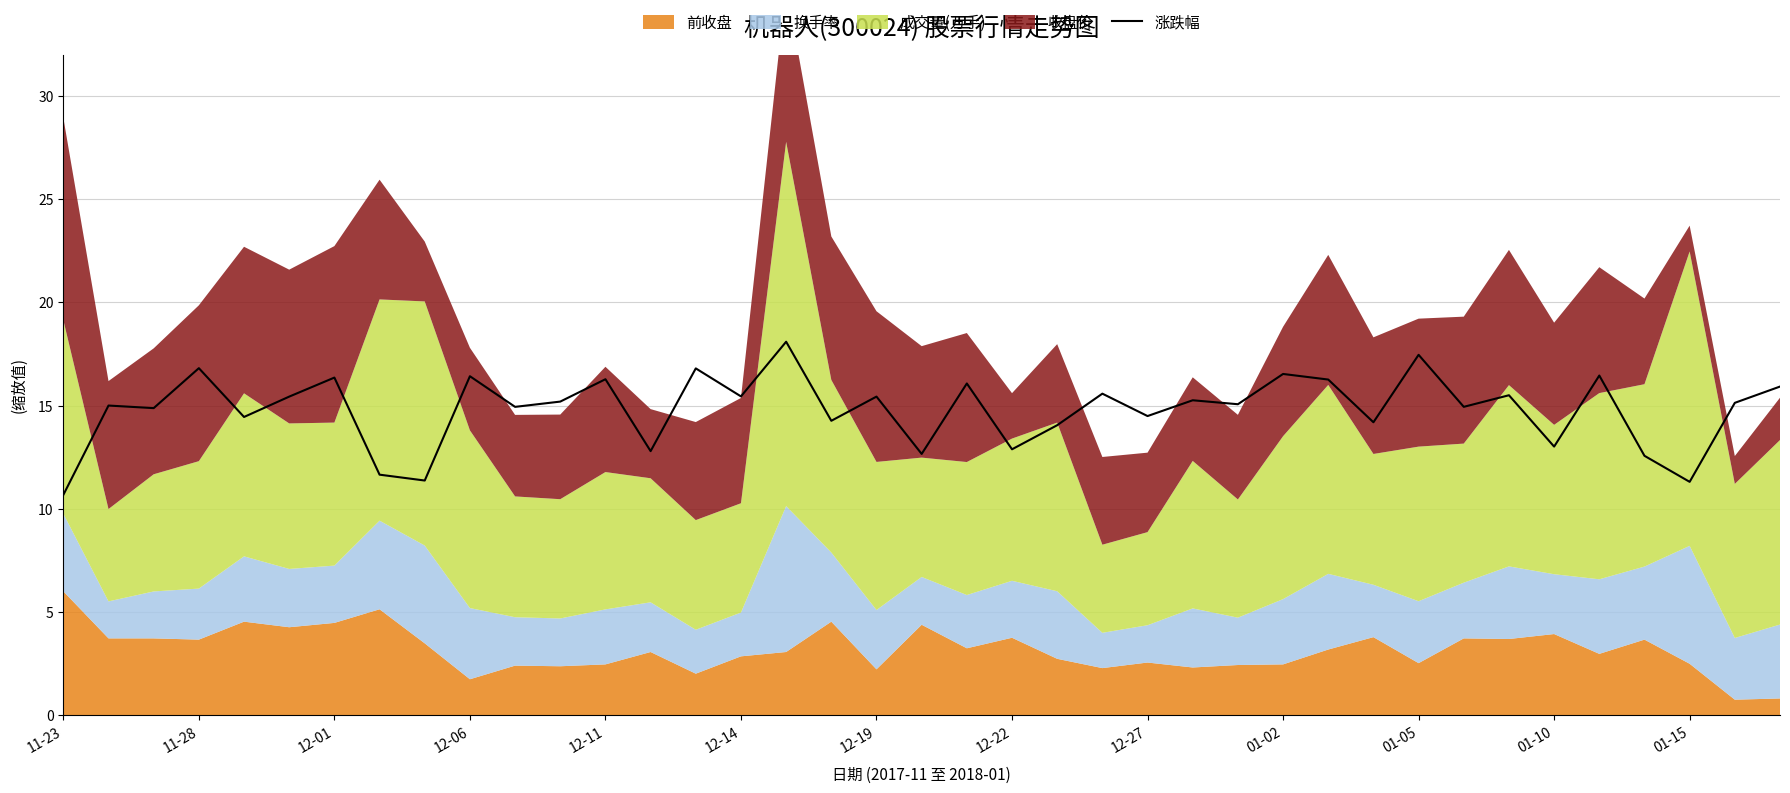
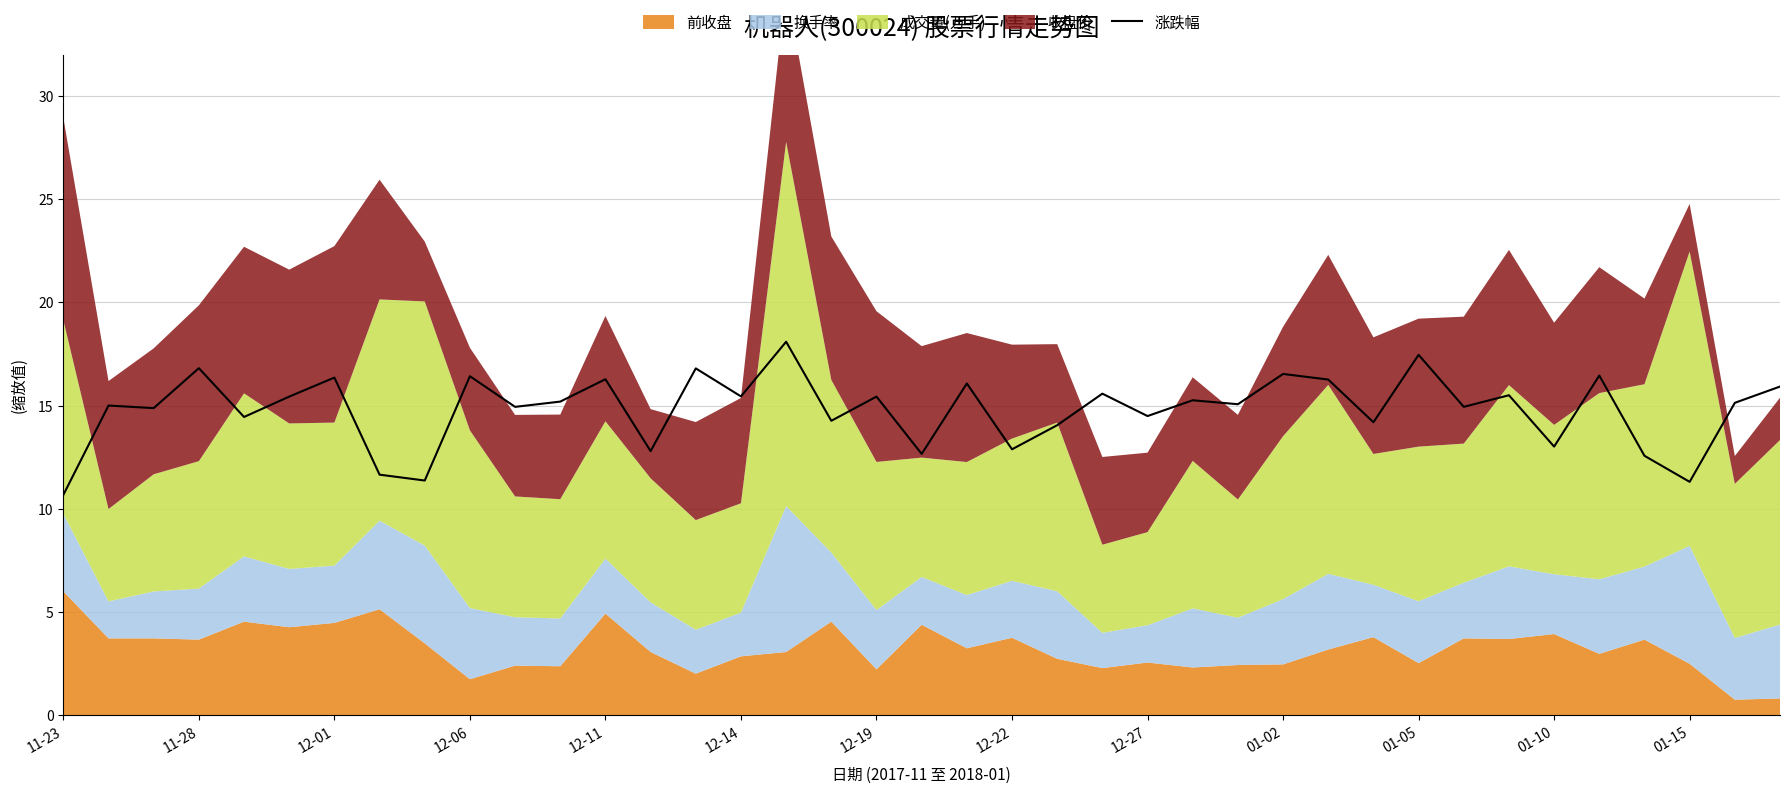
  {
    "涨跌幅": {
      "11-23": 10.7,
      "11-28": 16.8,
      "12-01": 16.4,
      "12-06": 16.4,
      "12-11": 16.3,
      "12-19": 15.4,
      "12-22": 12.9,
      "12-27": 14.5,
      "01-02": 16.5,
      "01-05": 17.5,
      "01-10": 13.0,
      "01-15": 11.3
    },
    "前收盘": {
      "11-23": 6.0,
      "11-28": 3.7,
      "12-01": 4.5,
      "12-06": 1.7,
-     "12-11": 2.5,
+     "12-11": 4.9,
      "12-14": 2.8,
      "12-19": 2.2,
      "12-22": 3.8,
      "12-27": 2.6,
      "01-02": 2.5,
      "01-05": 2.5,
      "01-10": 3.9,
      "01-15": 2.5
    },
    "换手率": {
      "11-23": 3.8,
      "11-28": 2.5,
      "12-01": 2.8,
      "12-06": 3.4,
      "12-11": 2.7,
      "12-14": 2.1,
      "12-19": 2.9,
      "12-22": 2.8,
      "12-27": 1.8,
      "01-02": 3.2,
      "01-05": 3.0,
      "01-10": 2.9,
      "01-15": 5.7
    },
    "成交量(万手)": {
      "11-23": 9.4,
      "11-28": 6.2,
      "12-01": 6.9,
      "12-06": 8.6,
      "12-11": 6.7,
      "12-14": 5.3,
      "12-19": 7.2,
      "12-22": 6.9,
      "12-27": 4.5,
      "01-02": 7.9,
      "01-05": 7.5,
      "01-10": 7.2,
      "01-15": 14.3
    },
    "收盘价": {
      "11-23": 9.8,
      "11-28": 7.6,
      "12-01": 8.6,
      "12-06": 4.0,
      "12-11": 5.1,
      "12-19": 7.3,
-     "12-22": 2.2,
+     "12-22": 4.6,
      "12-27": 3.8,
      "01-02": 5.3,
      "01-05": 6.2,
      "01-10": 4.9,
-     "01-15": 1.3
+     "01-15": 2.3
    }
  }
